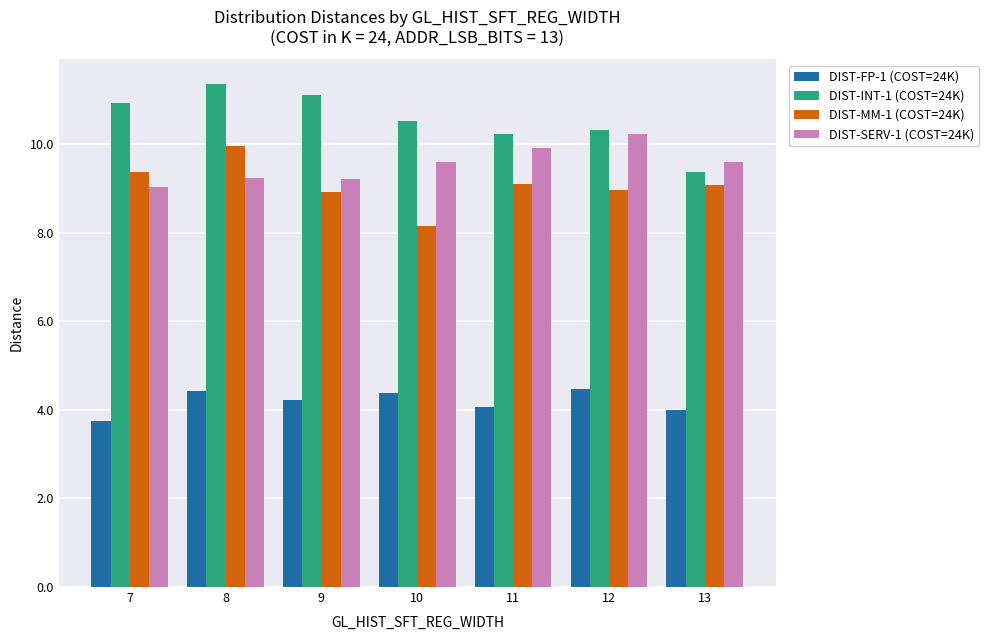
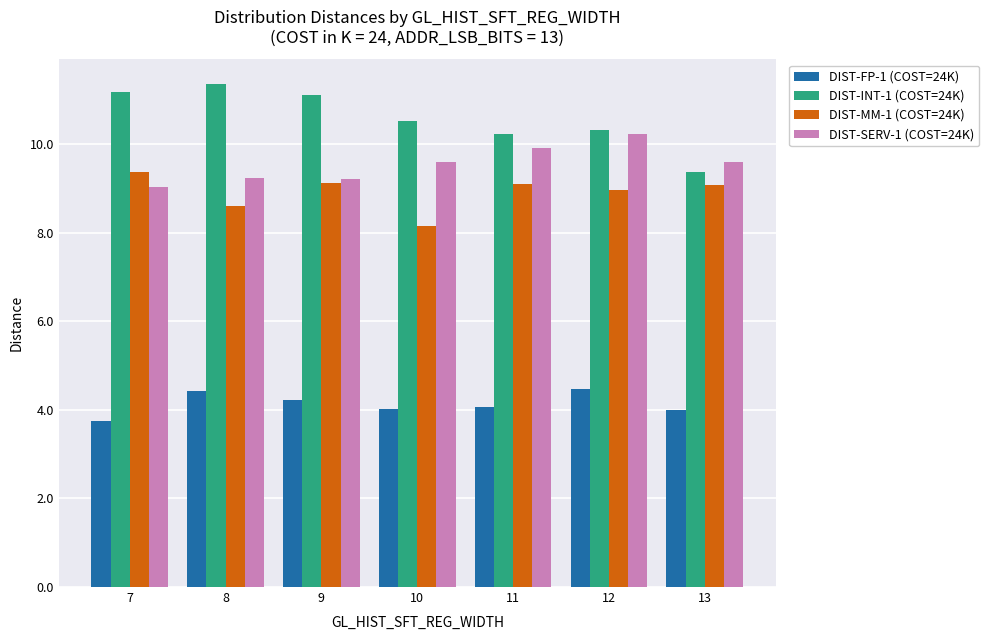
  {
    "DIST-FP-1 (COST=24K)": {
      "7": 3.7,
      "8": 4.4,
      "9": 4.2,
-     "10": 4.4,
+     "10": 4.0,
      "11": 4.1,
      "12": 4.5,
      "13": 4.0
    },
    "DIST-INT-1 (COST=24K)": {
-     "7": 10.9,
+     "7": 11.2,
      "8": 11.3,
      "9": 11.1,
      "10": 10.5,
      "11": 10.2,
      "12": 10.3,
      "13": 9.4
    },
    "DIST-MM-1 (COST=24K)": {
      "7": 9.4,
-     "8": 10.0,
-     "9": 8.9,
+     "8": 8.6,
+     "9": 9.1,
      "10": 8.2,
      "11": 9.1,
      "12": 9.0,
      "13": 9.1
    },
    "DIST-SERV-1 (COST=24K)": {
      "7": 9.0,
      "8": 9.2,
      "9": 9.2,
      "10": 9.6,
      "11": 9.9,
      "12": 10.2,
      "13": 9.6
    }
  }
